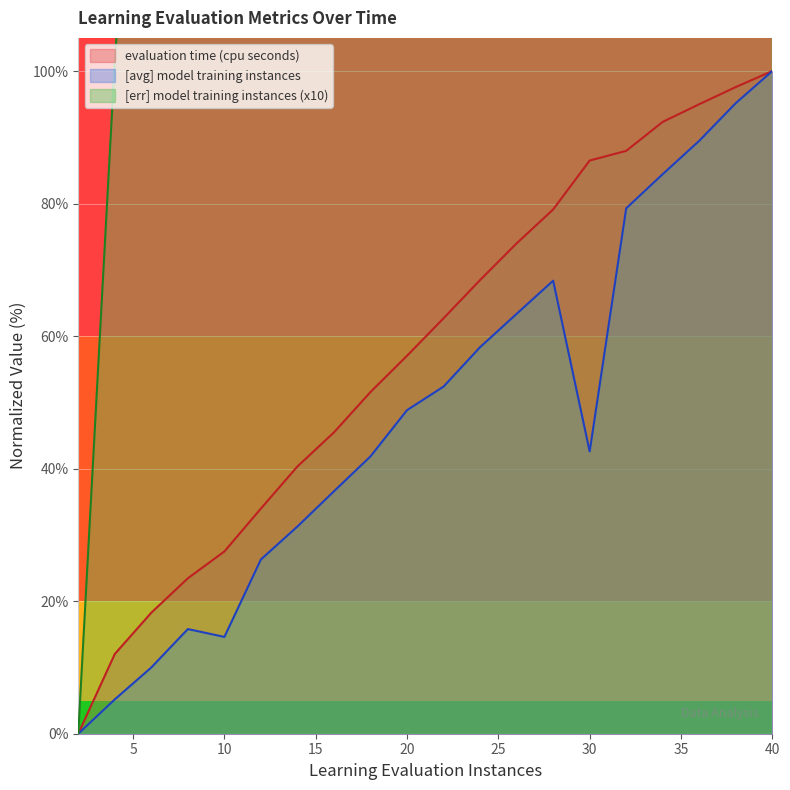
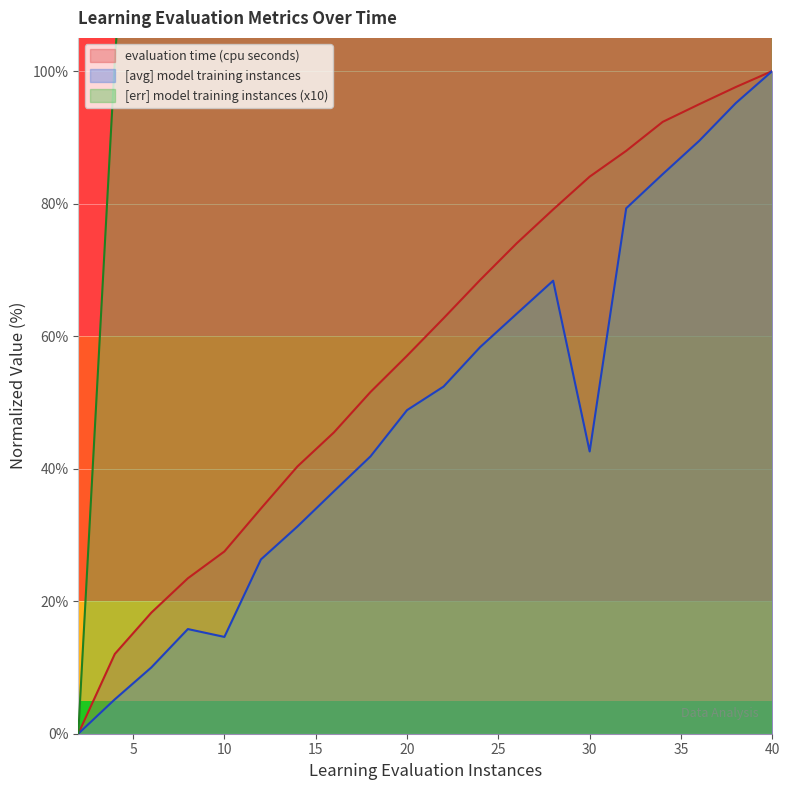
  {
    "evaluation time (cpu seconds)": {
      "10": "28%",
      "20": "57%",
-     "30": "86%"
+     "30": "84%"
    },
    "[avg] model training instances": {
      "10": "15%",
      "20": "49%",
      "30": "43%"
    }
  }
